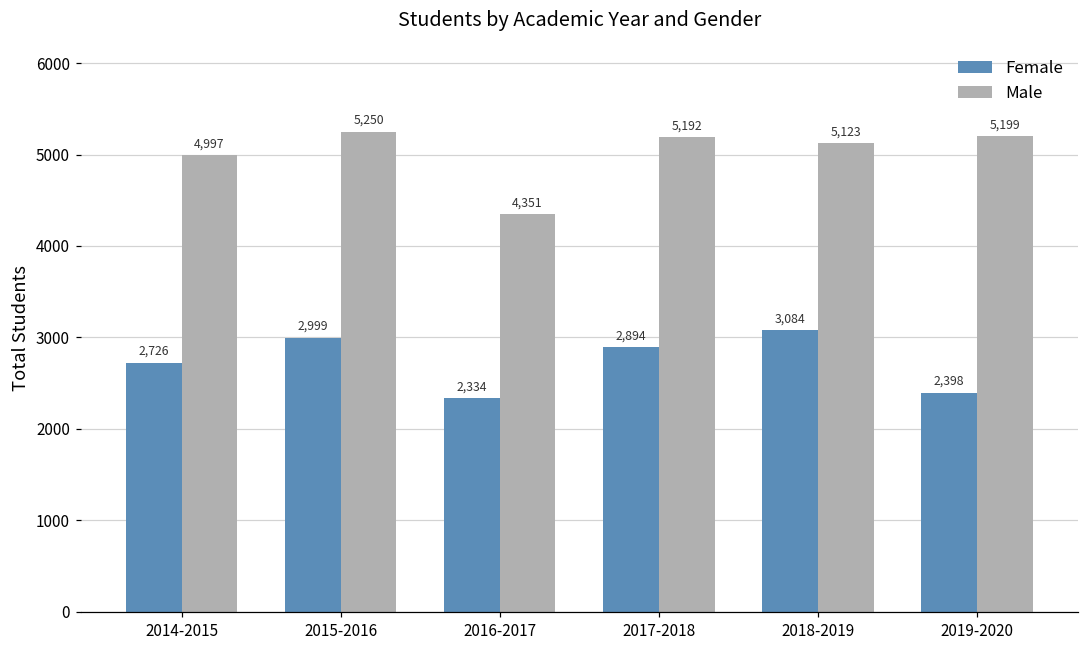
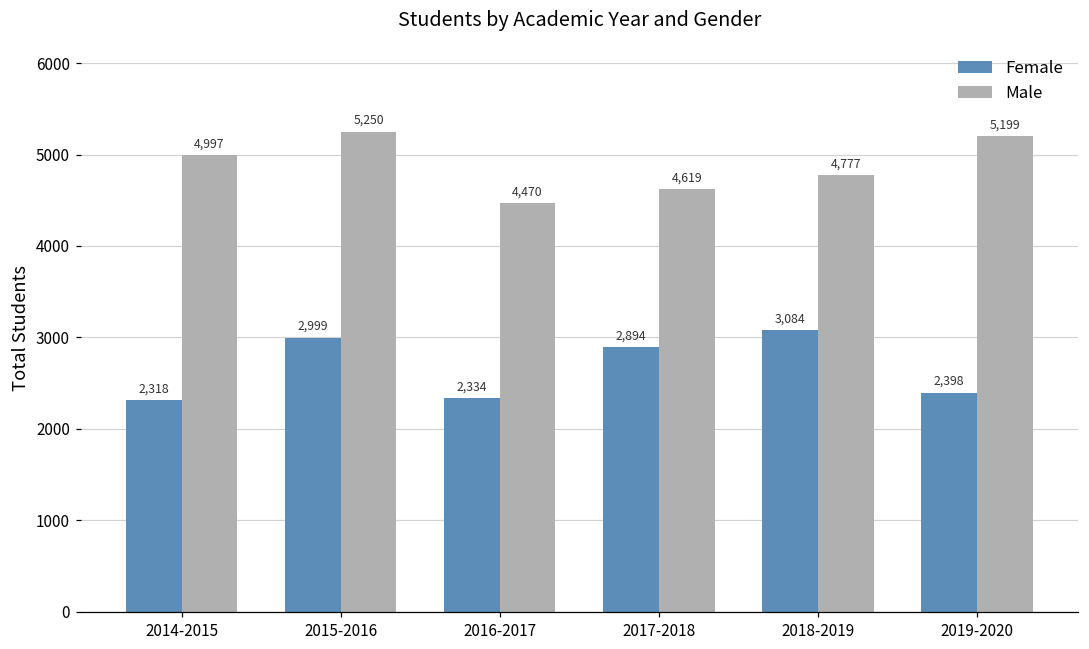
  {
    "Female": {
-     "2014-2015": "2,726",
+     "2014-2015": "2,318",
      "2015-2016": "2,999",
      "2016-2017": "2,334",
      "2017-2018": "2,894",
      "2018-2019": "3,084",
      "2019-2020": "2,398"
    },
    "Male": {
      "2014-2015": "4,997",
      "2015-2016": "5,250",
-     "2016-2017": "4,351",
-     "2017-2018": "5,192",
-     "2018-2019": "5,123",
+     "2016-2017": "4,470",
+     "2017-2018": "4,619",
+     "2018-2019": "4,777",
      "2019-2020": "5,199"
    }
  }
